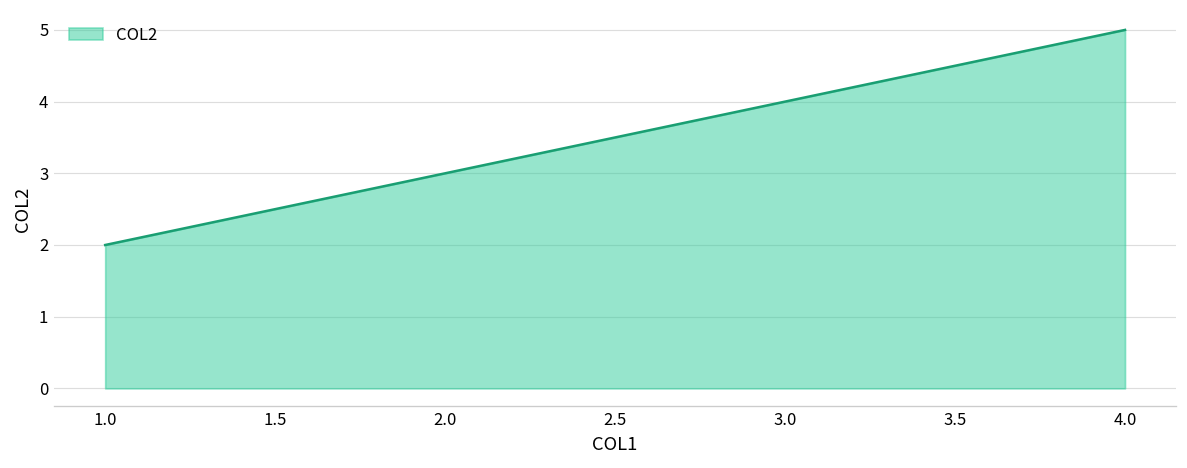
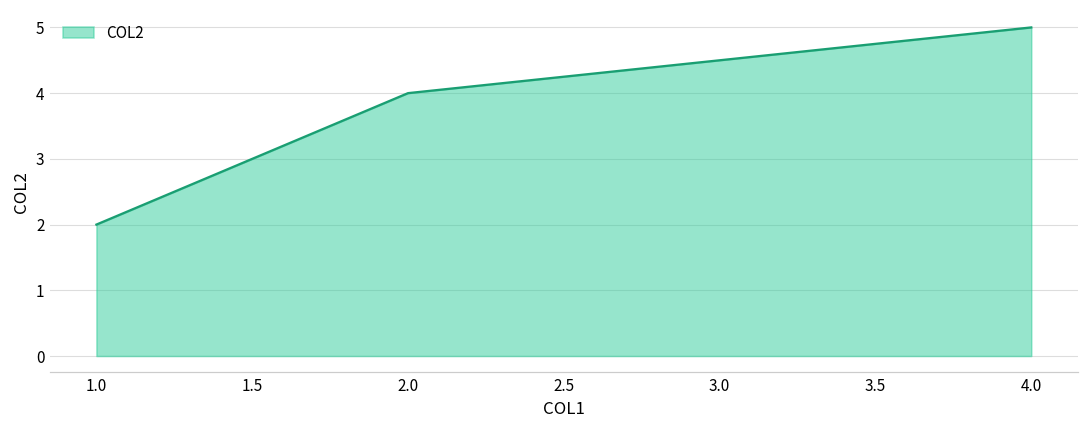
  {
    "1.0": 2,
-   "2.0": 3,
+   "2.0": 4,
    "4.0": 5
  }
